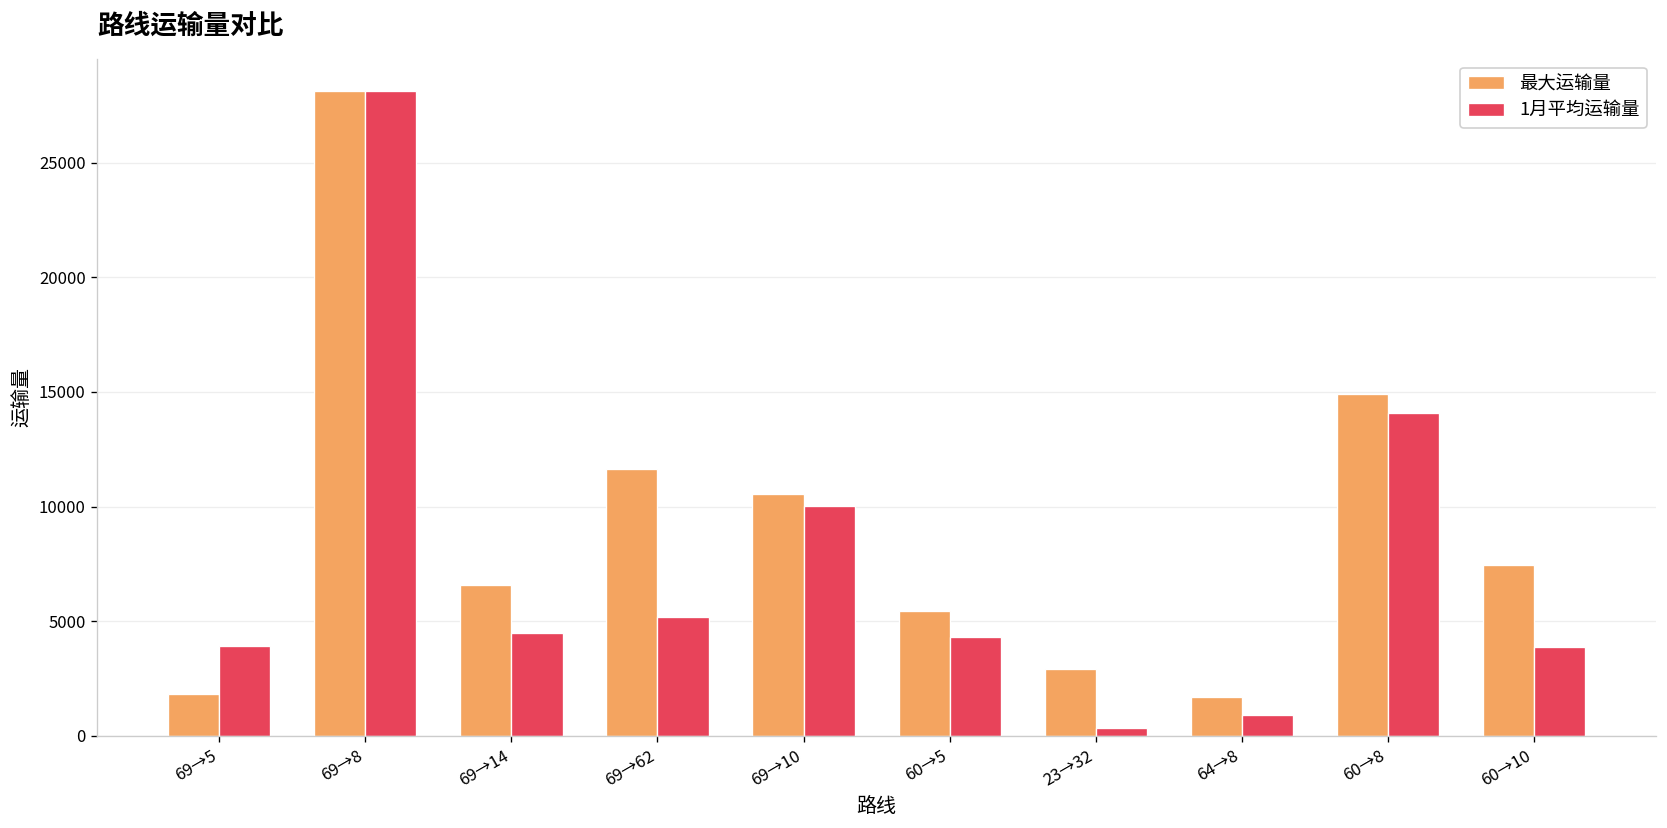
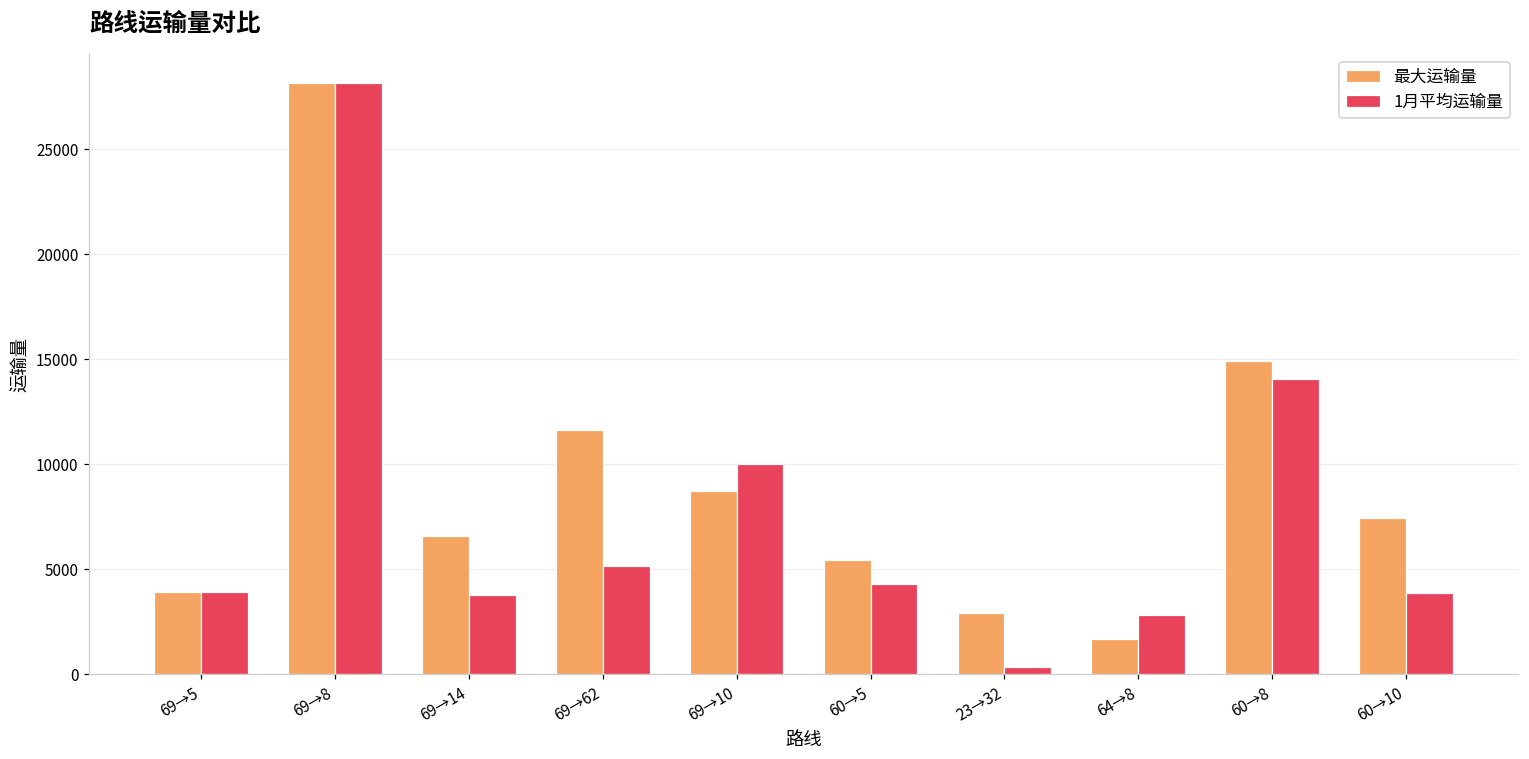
  {
    "最大运输量": {
-     "69→5": 1800,
+     "69→5": 3900,
      "69→8": 28100,
      "69→14": 6600,
      "69→62": 11600,
-     "69→10": 10600,
+     "69→10": 8700,
      "60→5": 5400,
      "23→32": 2900,
      "64→8": 1700,
      "60→8": 14900,
      "60→10": 7400
    },
    "1月平均运输量": {
      "69→5": 3900,
      "69→8": 28100,
-     "69→14": 4500,
+     "69→14": 3800,
      "69→62": 5200,
      "69→10": 10000,
      "60→5": 4300,
      "23→32": 300,
-     "64→8": 900,
+     "64→8": 2800,
      "60→8": 14100,
      "60→10": 3900
    }
  }
